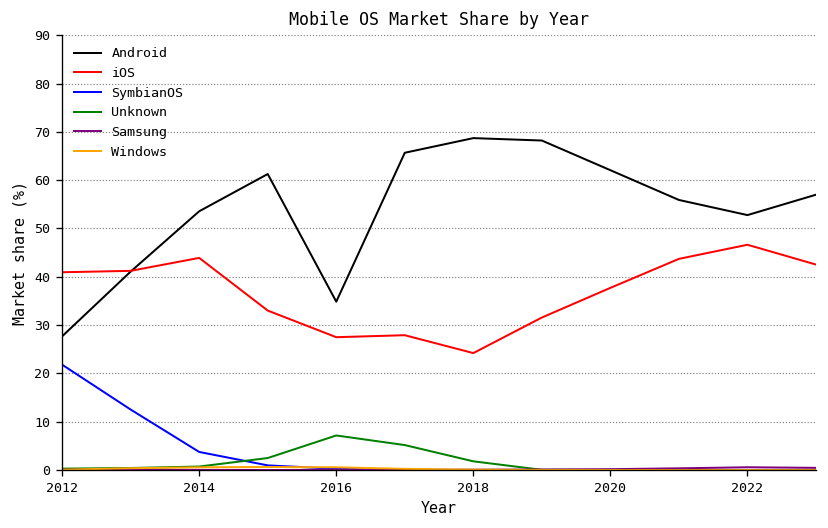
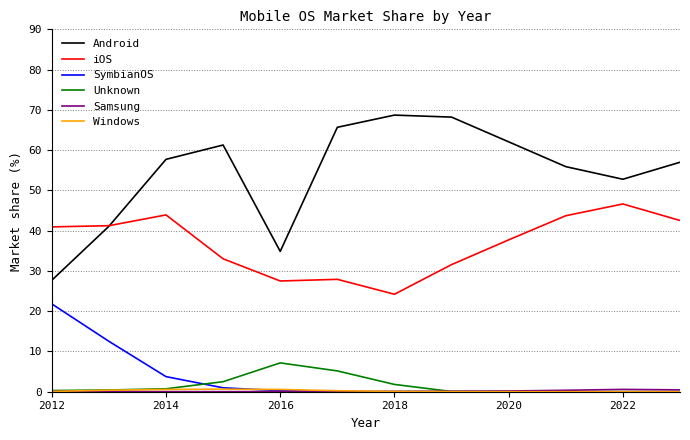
  {
    "Android": {
      "2012": 28,
-     "2014": 54,
+     "2014": 58,
      "2016": 35,
      "2018": 69,
      "2020": 62,
      "2022": 53
    },
    "iOS": {
      "2012": 41,
      "2014": 44,
      "2016": 28,
      "2018": 24,
      "2020": 38,
      "2022": 47
    },
    "SymbianOS": {
      "2012": 22,
      "2014": 4
    },
    "Unknown": {
      "2016": 7,
      "2018": 2
    }
  }
